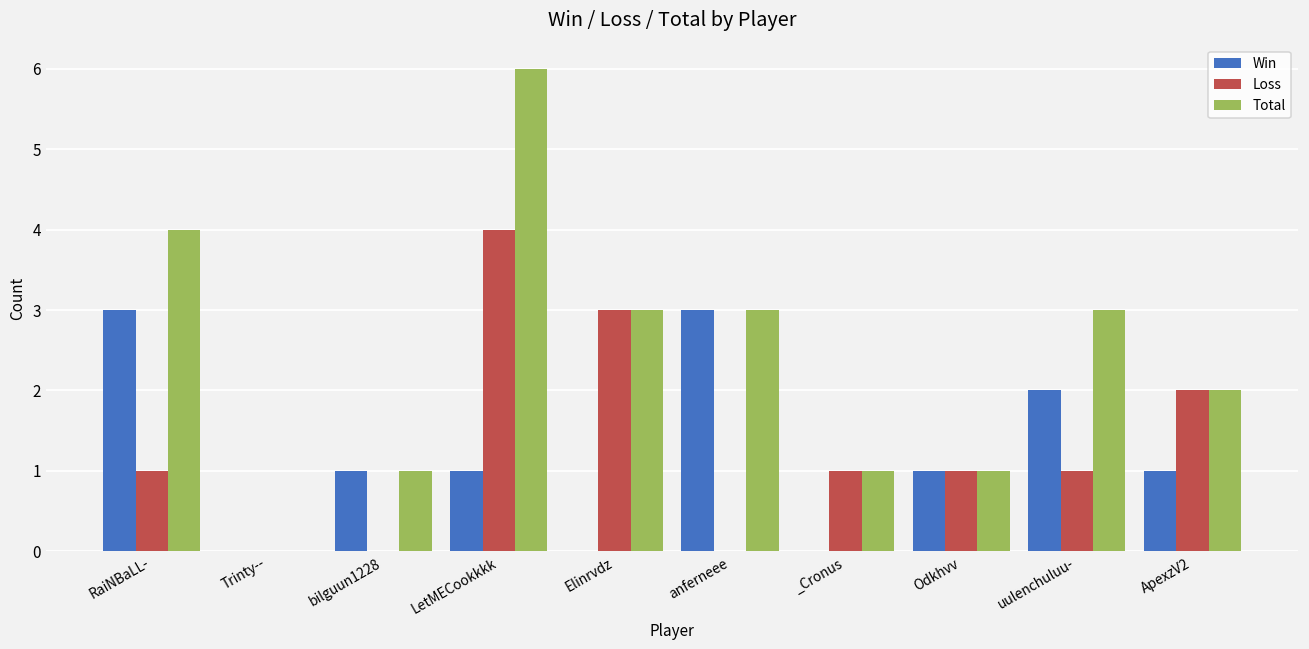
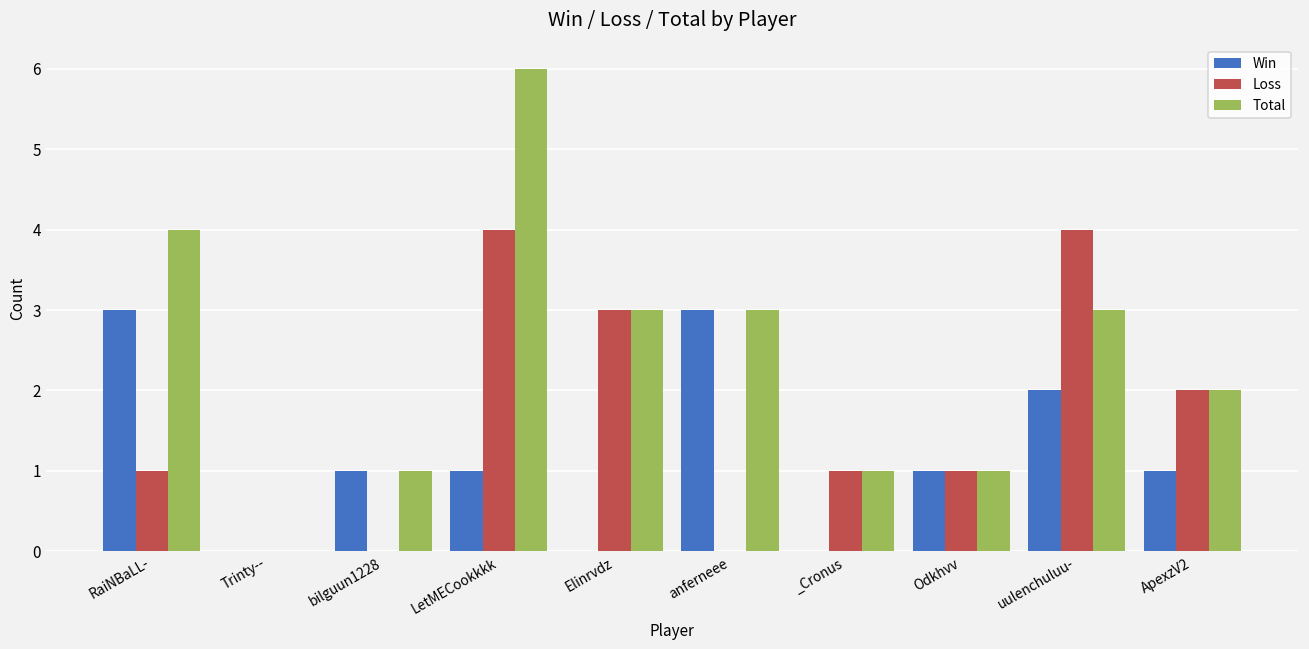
  {
    "Win": {
      "RaiNBaLL-": 3,
      "Trinty--": 0,
      "bilguun1228": 1,
      "LetMECookkkk": 1,
      "Elinrvdz": 0,
      "anferneee": 3,
      "_Cronus": 0,
      "Odkhvv": 1,
      "uulenchuluu-": 2,
      "ApexzV2": 1
    },
    "Loss": {
      "RaiNBaLL-": 1,
      "Trinty--": 0,
      "bilguun1228": 0,
      "LetMECookkkk": 4,
      "Elinrvdz": 3,
      "anferneee": 0,
      "_Cronus": 1,
      "Odkhvv": 1,
-     "uulenchuluu-": 1,
+     "uulenchuluu-": 4,
      "ApexzV2": 2
    },
    "Total": {
      "RaiNBaLL-": 4,
      "Trinty--": 0,
      "bilguun1228": 1,
      "LetMECookkkk": 6,
      "Elinrvdz": 3,
      "anferneee": 3,
      "_Cronus": 1,
      "Odkhvv": 1,
      "uulenchuluu-": 3,
      "ApexzV2": 2
    }
  }
